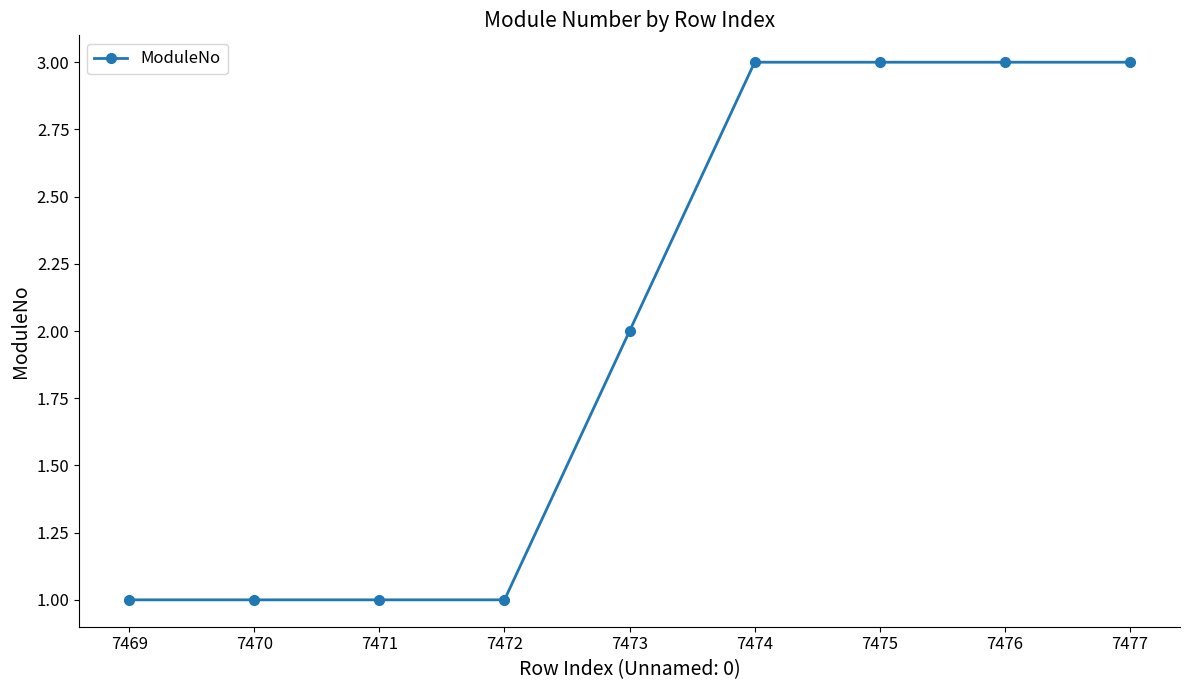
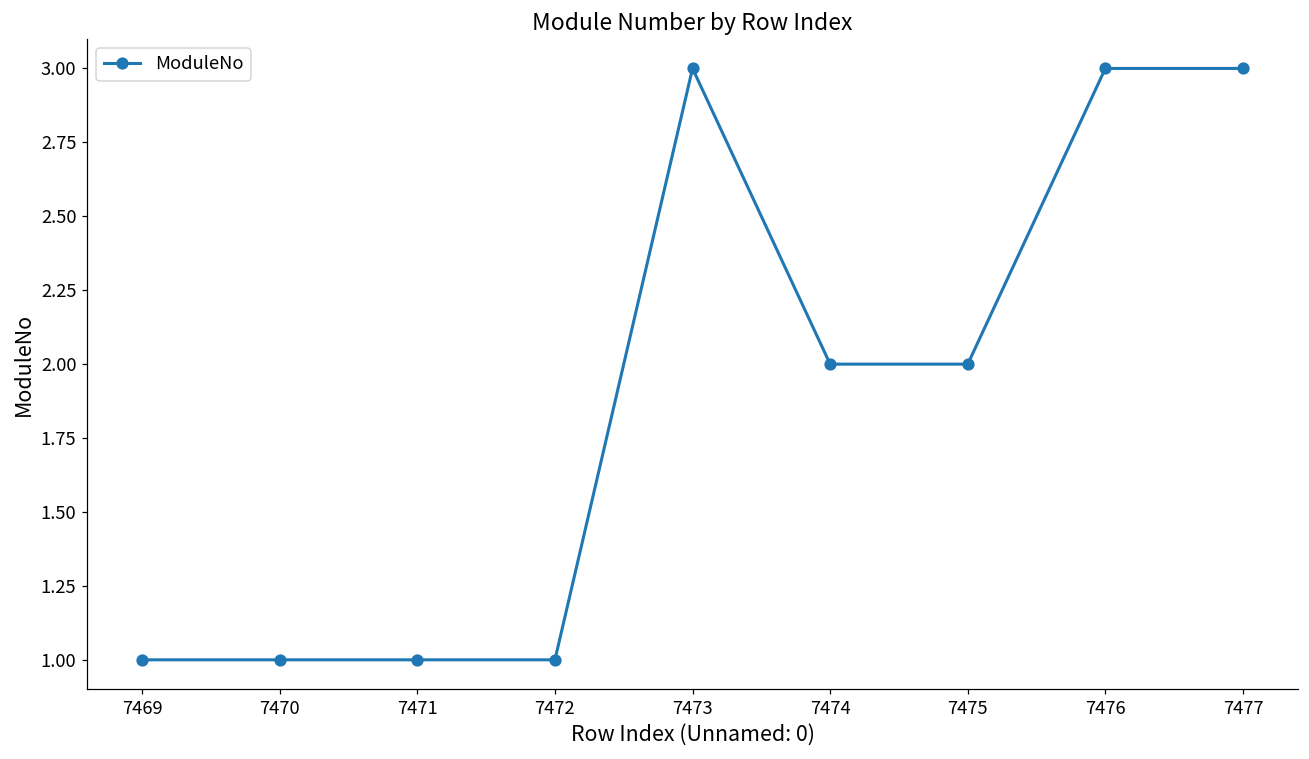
  {
    "7469": 1,
    "7470": 1,
    "7471": 1,
    "7472": 1,
-   "7473": 2,
-   "7474": 3,
-   "7475": 3,
+   "7473": 3,
+   "7474": 2,
+   "7475": 2,
    "7476": 3,
    "7477": 3
  }
